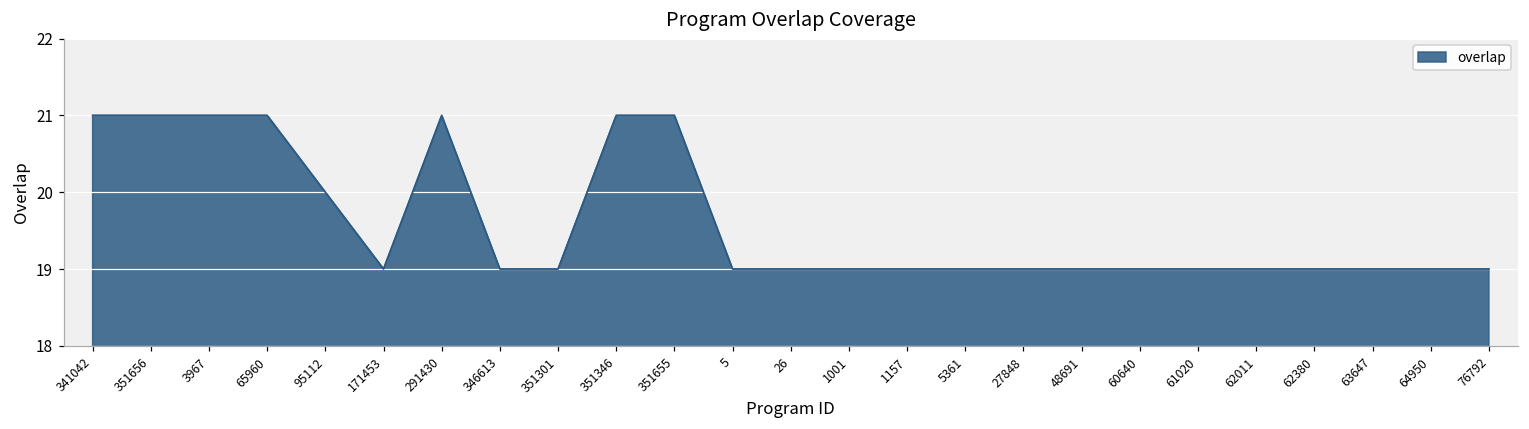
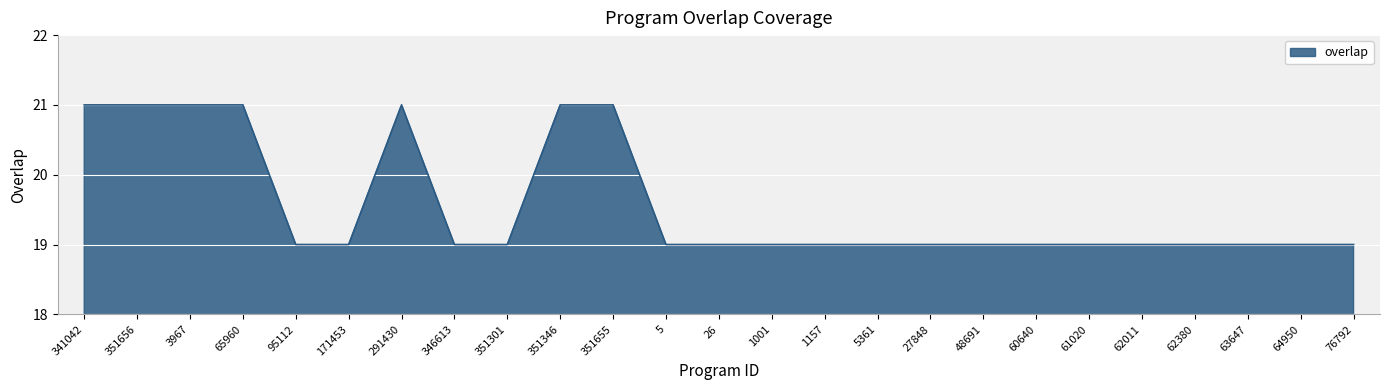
  {
    "341042": 21,
    "351656": 21,
    "3967": 21,
    "65960": 21,
-   "95112": 20,
+   "95112": 19,
    "171453": 19,
    "291430": 21,
    "346613": 19,
    "351301": 19,
    "351346": 21,
    "351655": 21,
    "5": 19,
    "26": 19,
    "1001": 19,
    "1157": 19,
    "5361": 19,
    "27848": 19,
    "48691": 19,
    "60640": 19,
    "61020": 19,
    "62011": 19,
    "62380": 19,
    "63647": 19,
    "64950": 19,
    "76792": 19
  }
